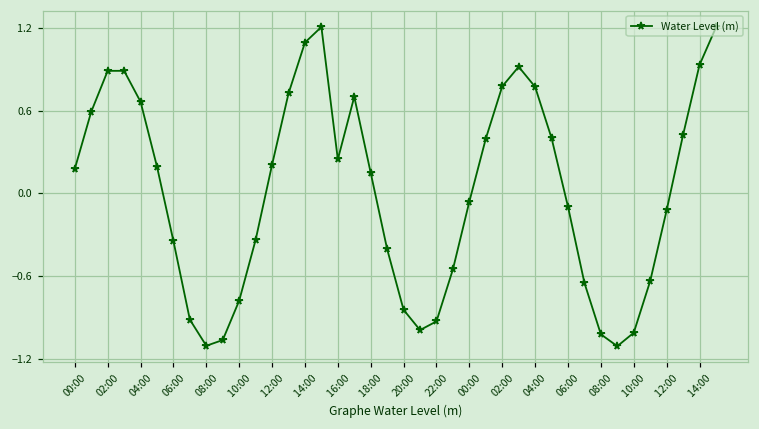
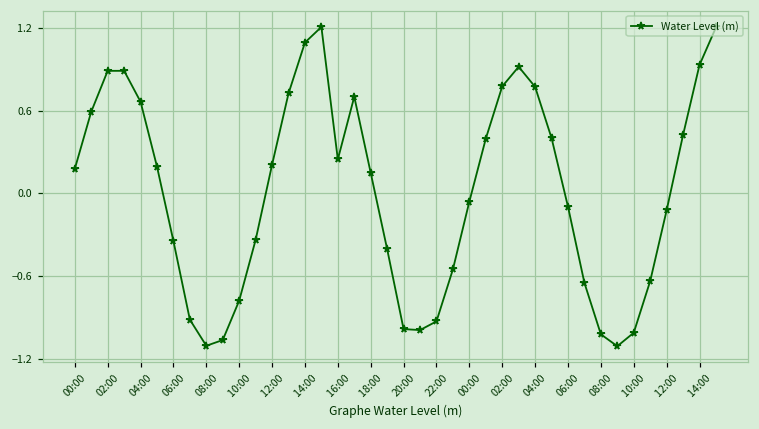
  {
    "16:00": 0.25,
    "18:00": 0.15,
-   "20:00": -0.84,
+   "20:00": -0.98,
    "22:00": -0.93
  }
